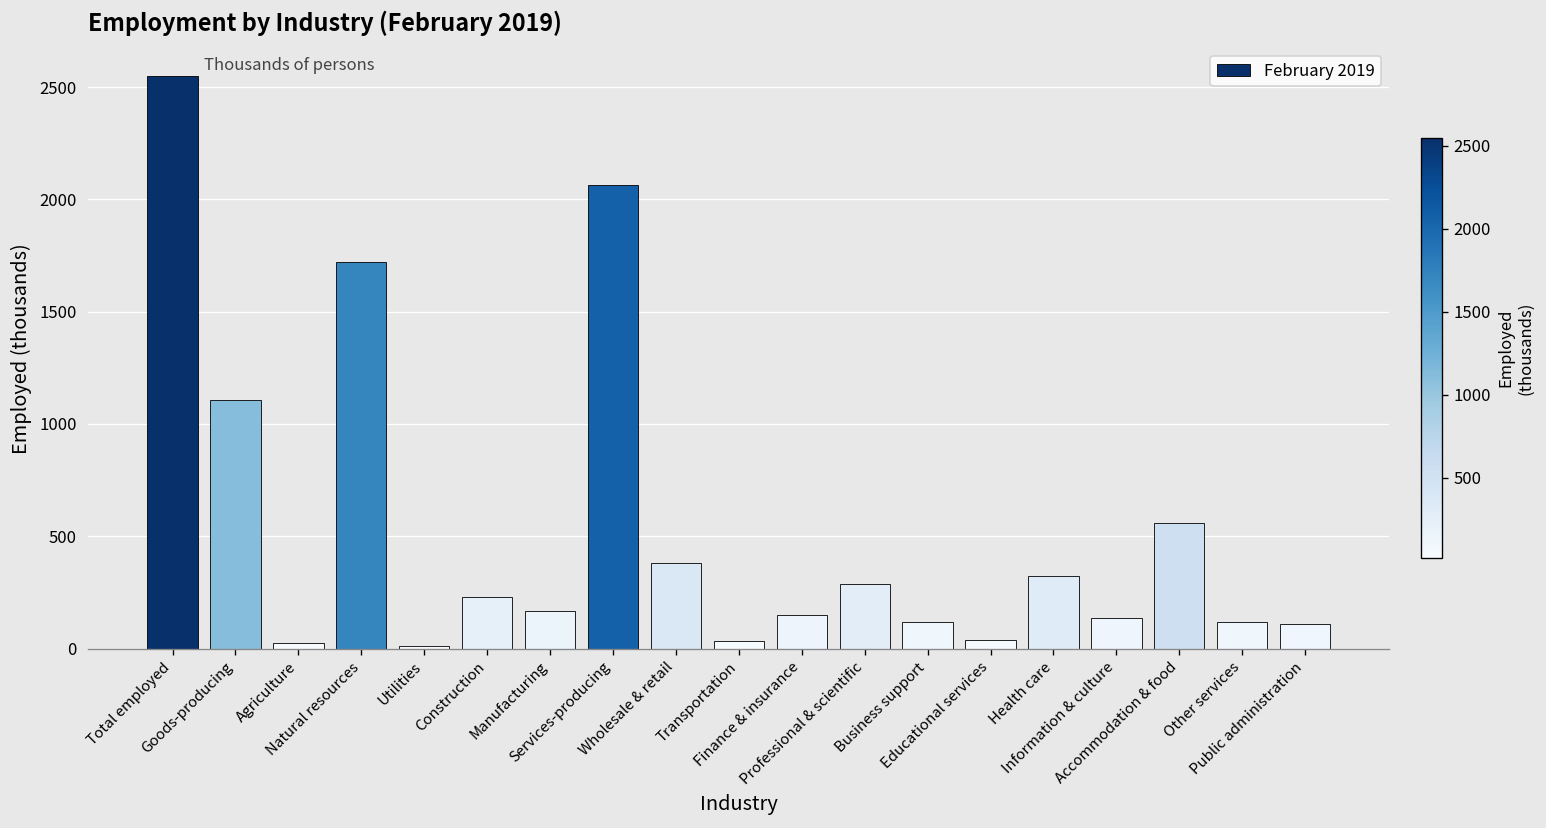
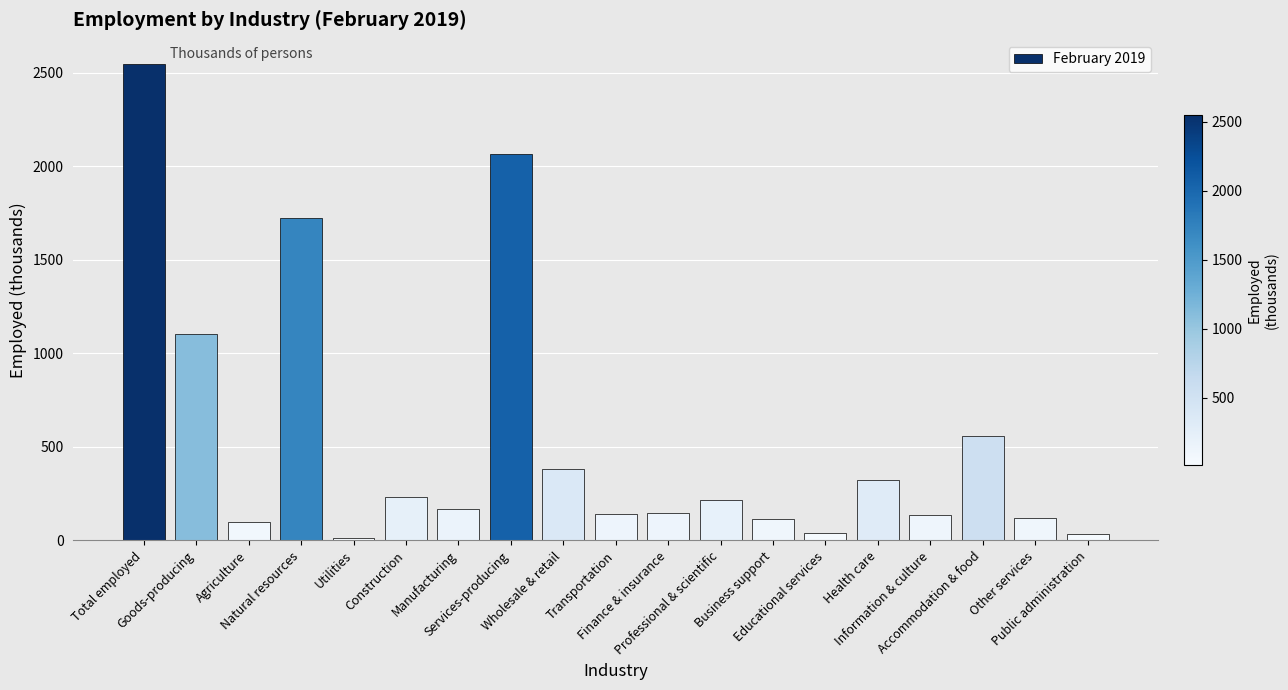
  {
    "Total employed": 2550,
    "Goods-producing": 1110,
-   "Agriculture": 20,
+   "Agriculture": 100,
    "Natural resources": 1720,
    "Construction": 230,
    "Manufacturing": 170,
    "Services-producing": 2060,
    "Wholesale & retail": 380,
-   "Transportation": 40,
+   "Transportation": 140,
    "Finance & insurance": 150,
-   "Professional & scientific": 290,
+   "Professional & scientific": 220,
    "Business support": 120,
    "Educational services": 40,
    "Health care": 320,
    "Information & culture": 140,
    "Accommodation & food": 560,
    "Other services": 120,
-   "Public administration": 110
+   "Public administration": 30
  }
